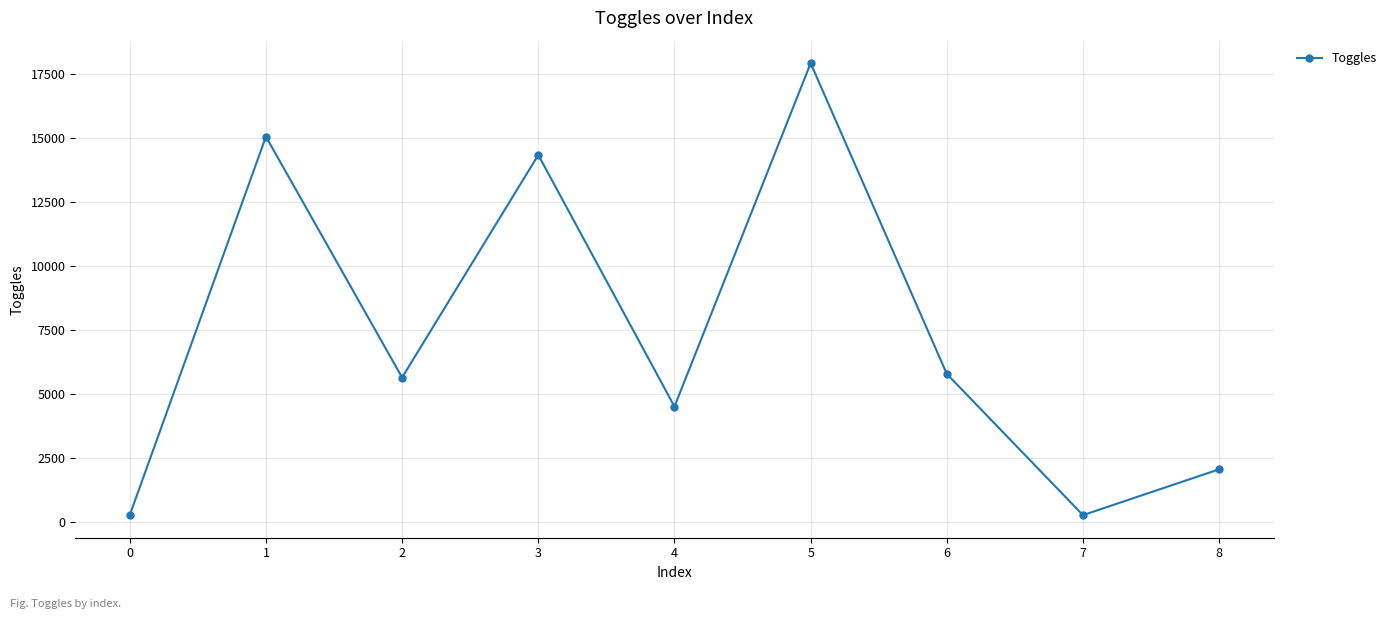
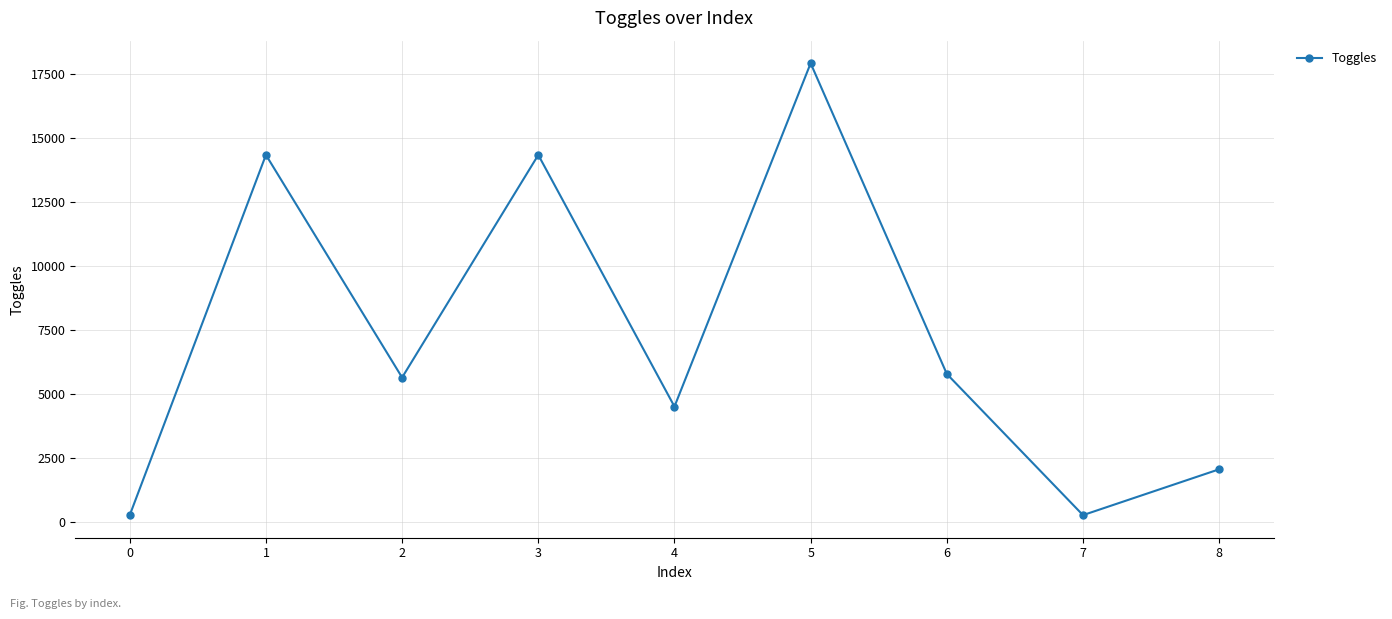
  {
    "0": 300,
-   "1": 15100,
+   "1": 14300,
    "2": 5600,
    "3": 14300,
    "4": 4500,
    "5": 17900,
    "6": 5800,
    "7": 300,
    "8": 2000
  }
